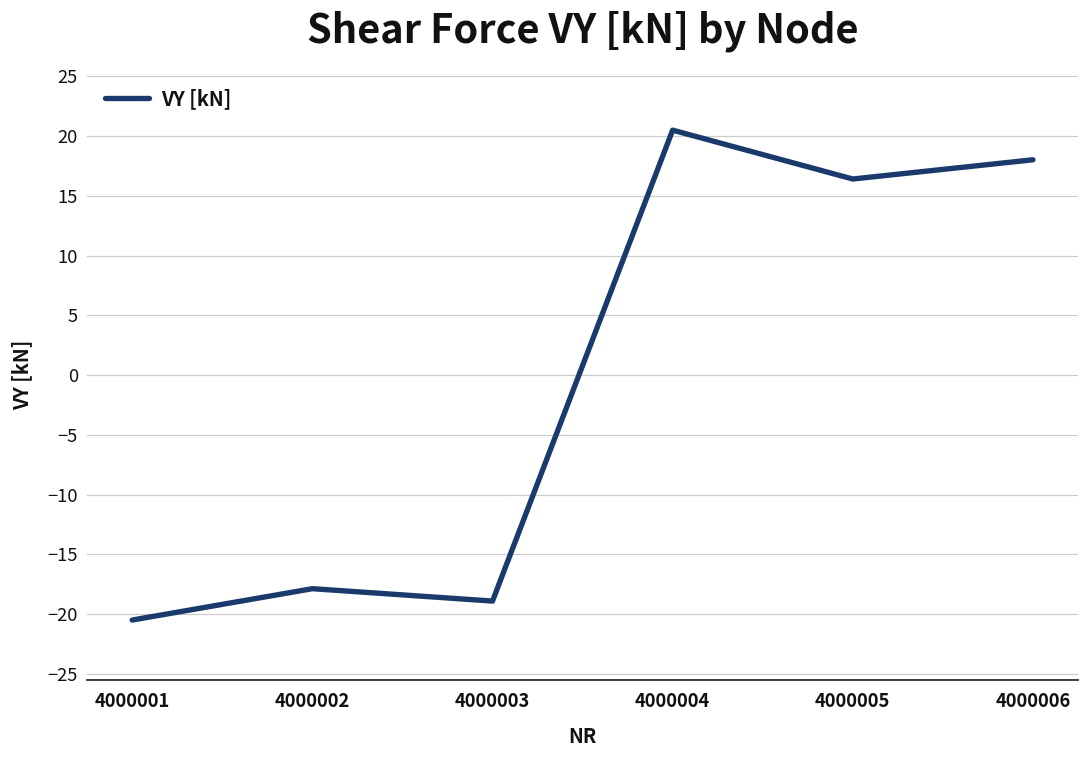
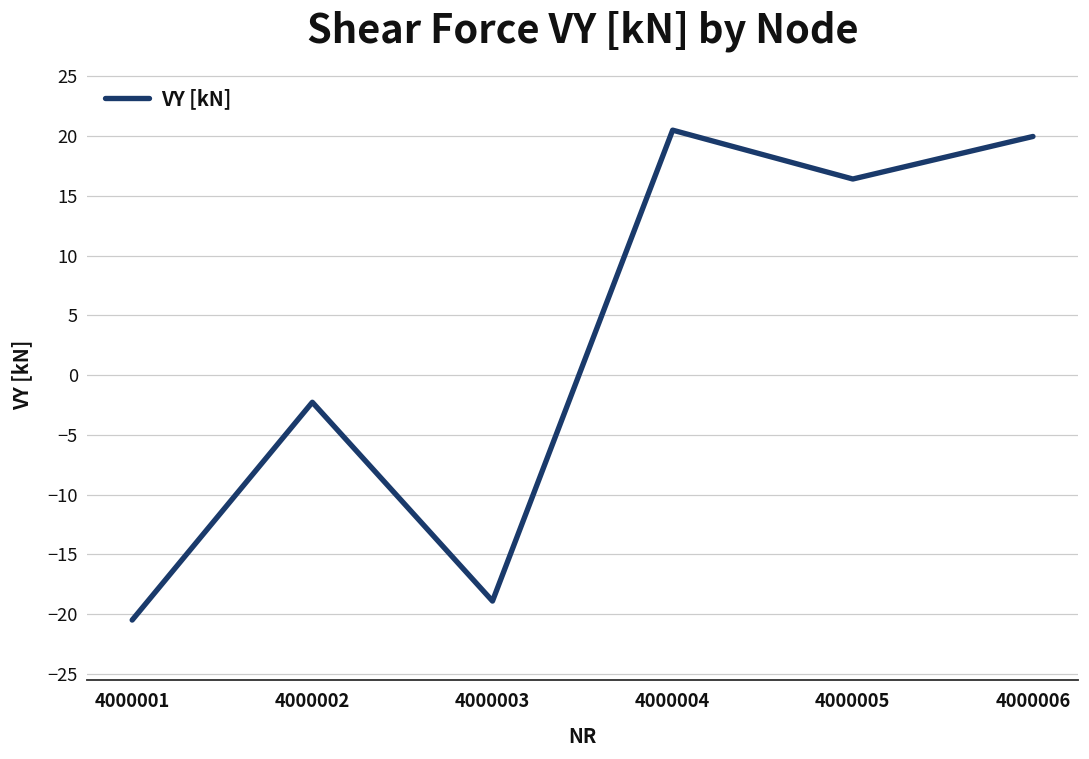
  {
    "4000001": -20.5,
-   "4000002": -17.9,
+   "4000002": -2.3,
    "4000003": -18.9,
    "4000004": 20.5,
    "4000005": 16.4,
-   "4000006": 18.0
+   "4000006": 20.0
  }
